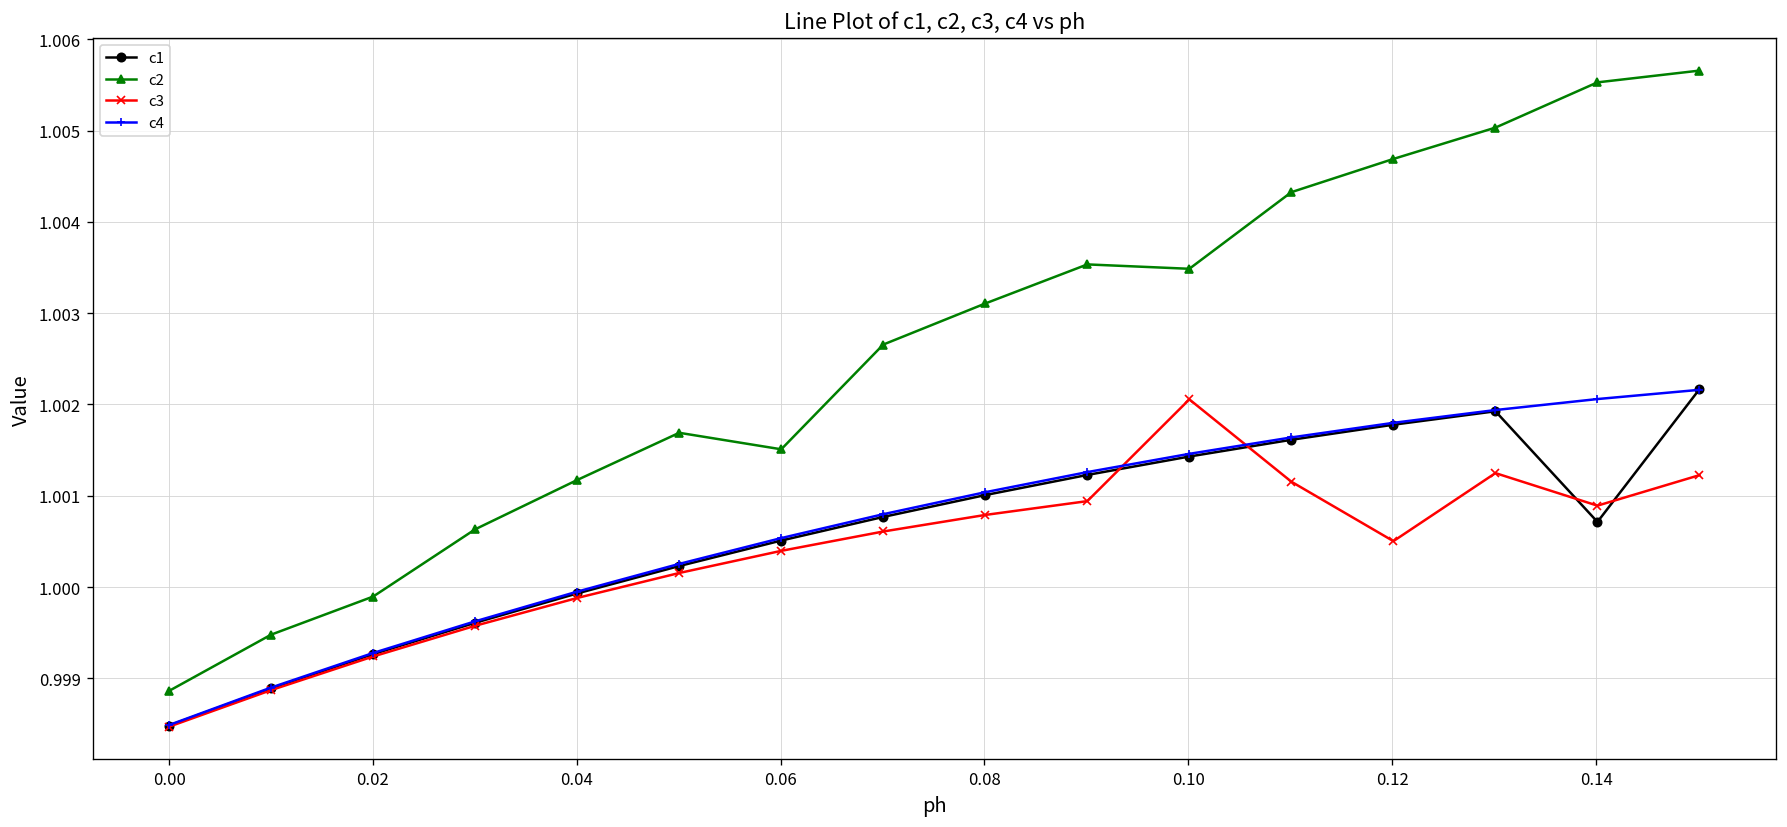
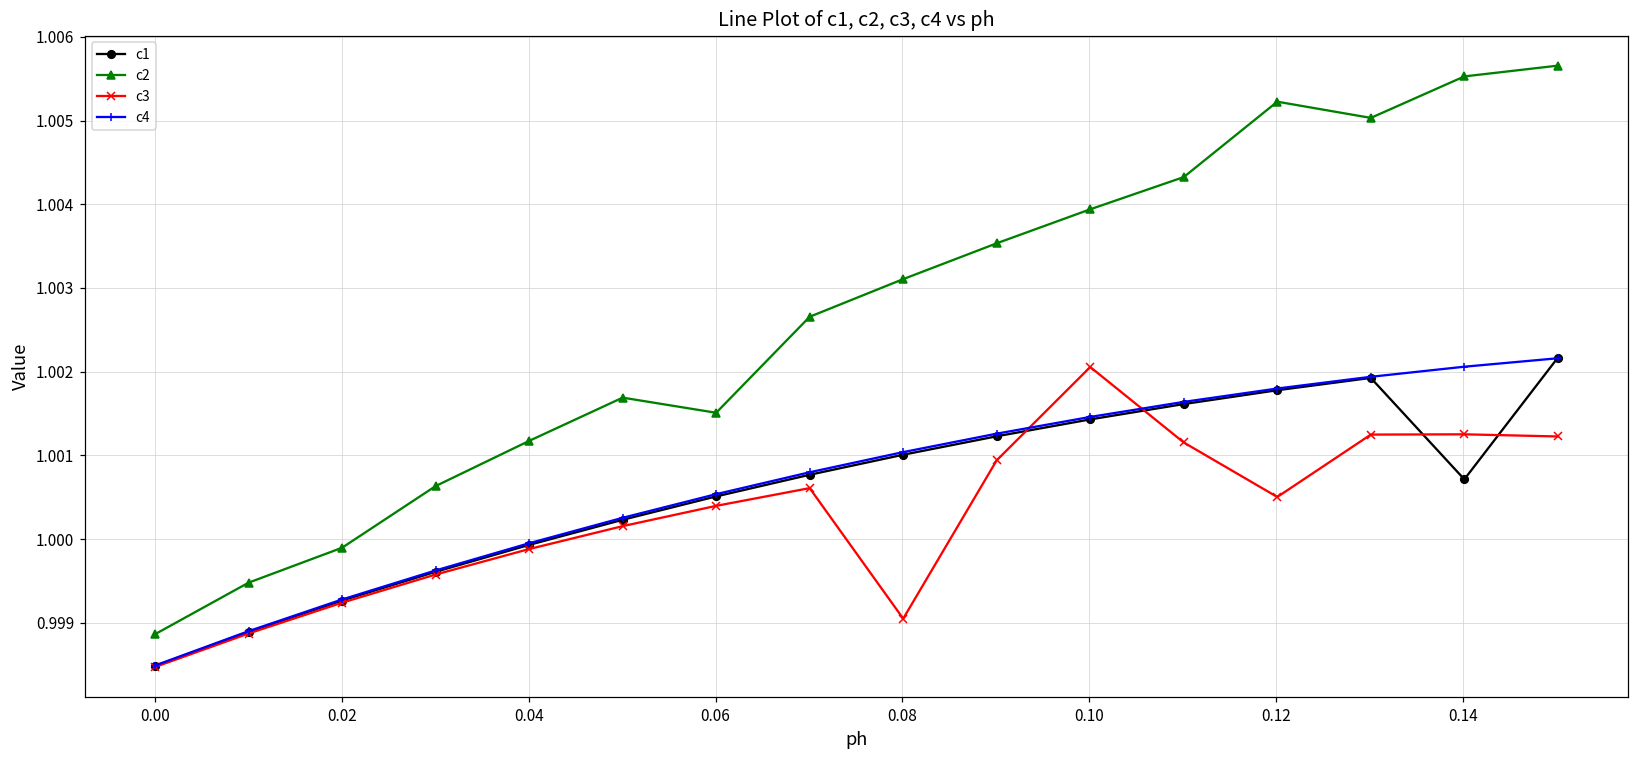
  {
    "c1": {
      "0.14": 1.0007
    },
    "c2": {
      "0.00": 0.9989,
      "0.02": 0.9999,
      "0.04": 1.0012,
      "0.06": 1.0015,
      "0.08": 1.0031,
-     "0.10": 1.0035,
-     "0.12": 1.0047,
+     "0.10": 1.0039,
+     "0.12": 1.0052,
      "0.14": 1.0055
    },
    "c3": {
      "0.04": 0.9999,
      "0.06": 1.0004,
-     "0.08": 1.0008,
+     "0.08": 0.9990,
      "0.10": 1.0021,
      "0.12": 1.0005,
-     "0.14": 1.0009
+     "0.14": 1.0013
    },
    "c4": {
      "0.14": 1.0021
    }
  }
